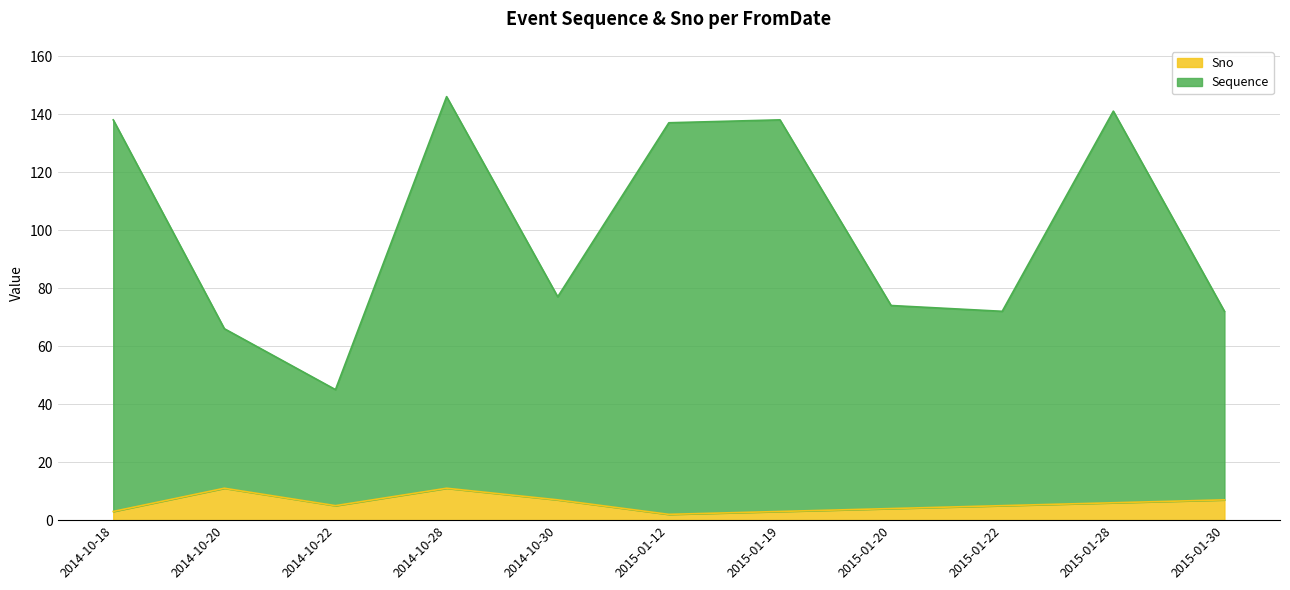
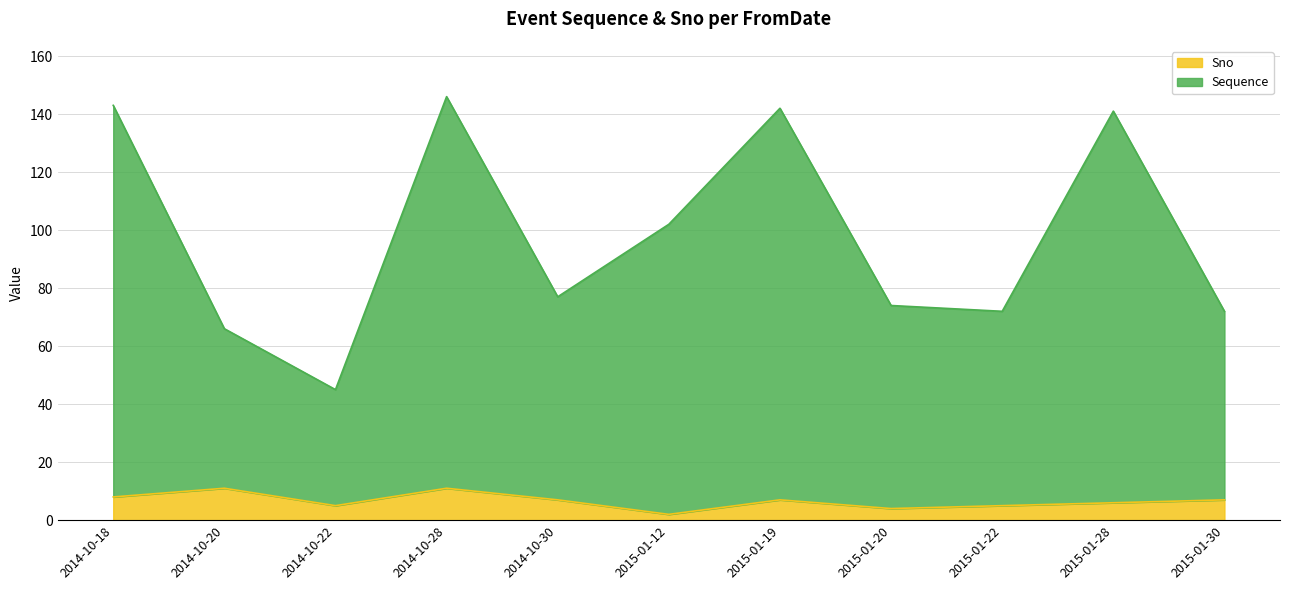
  {
    "Sno": {
-     "2014-10-18": 3,
+     "2014-10-18": 8,
      "2014-10-20": 11,
      "2014-10-22": 5,
      "2014-10-28": 11,
      "2014-10-30": 7,
      "2015-01-12": 2,
-     "2015-01-19": 3,
+     "2015-01-19": 7,
      "2015-01-20": 4,
      "2015-01-22": 5,
      "2015-01-28": 6,
      "2015-01-30": 7
    },
    "Sequence": {
      "2014-10-18": 135,
      "2014-10-20": 55,
      "2014-10-22": 40,
      "2014-10-28": 135,
      "2014-10-30": 70,
-     "2015-01-12": 135,
+     "2015-01-12": 100,
      "2015-01-19": 135,
      "2015-01-20": 70,
      "2015-01-22": 67,
      "2015-01-28": 135,
      "2015-01-30": 65
    }
  }
